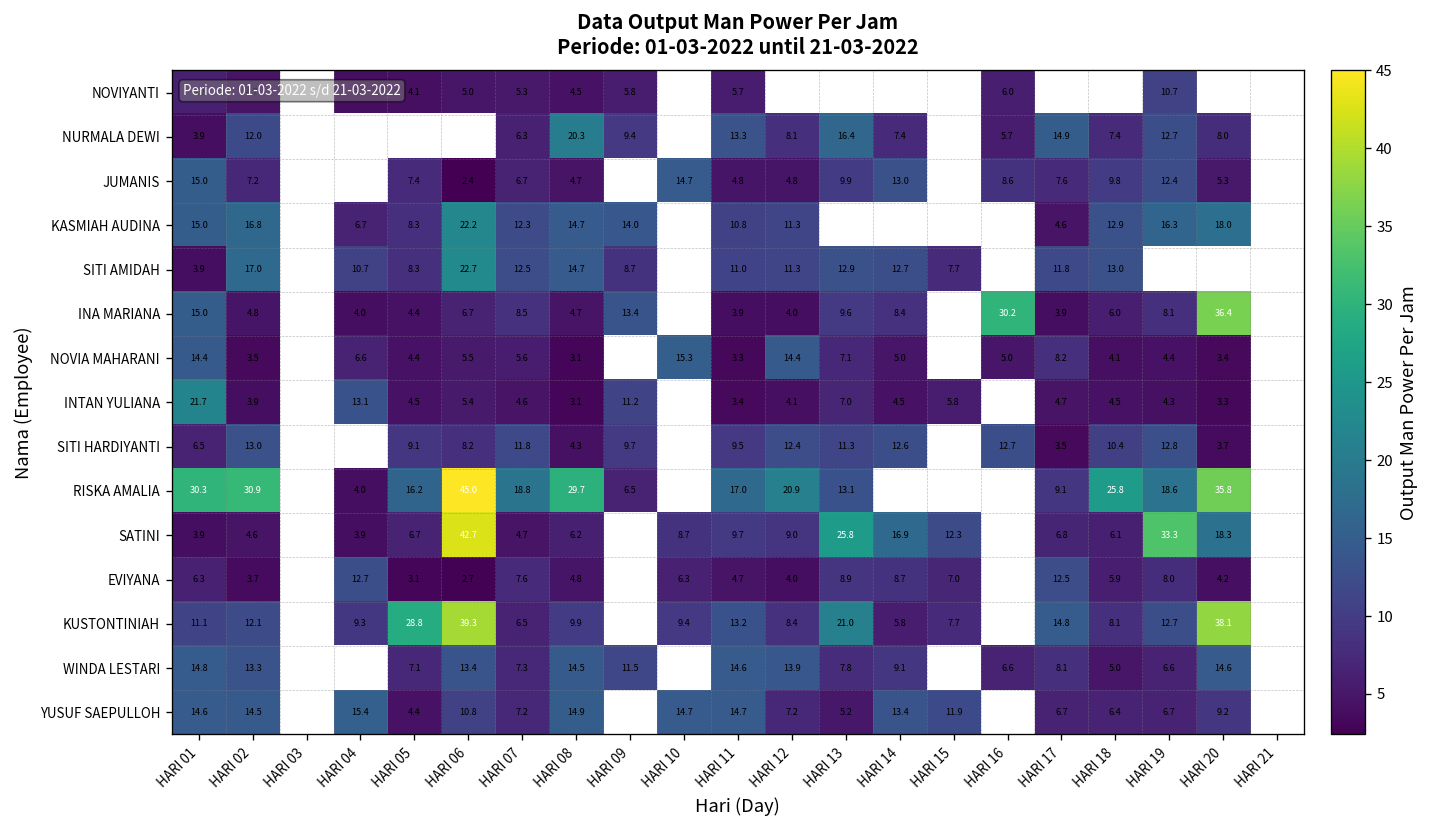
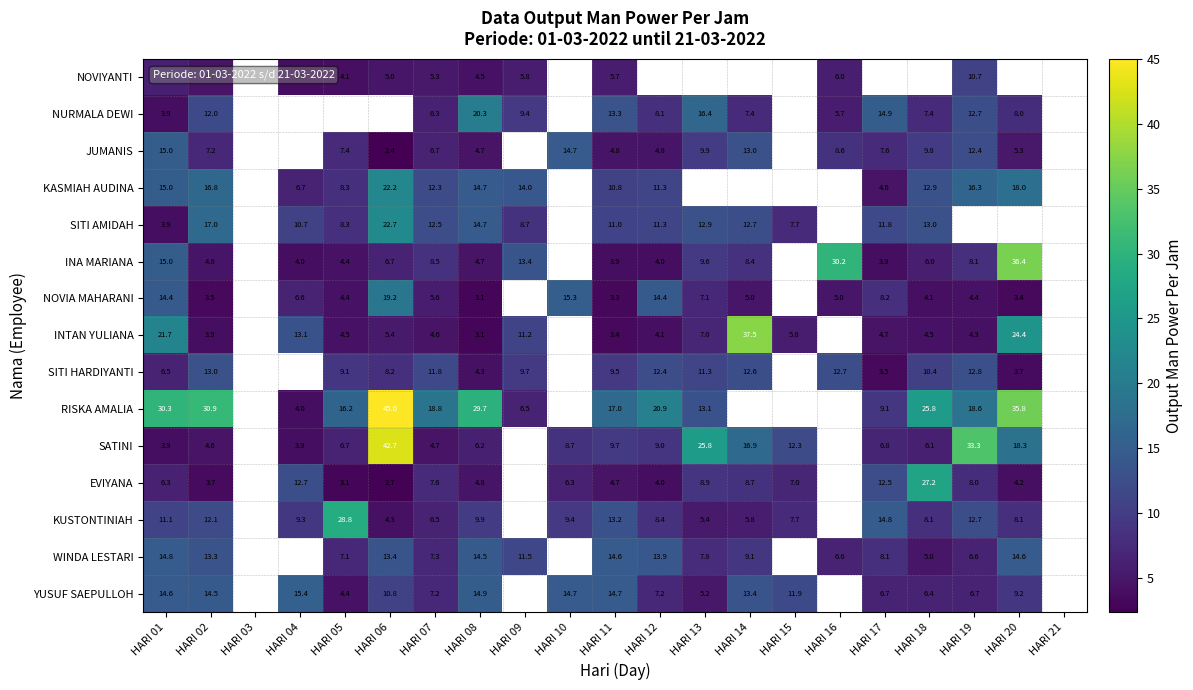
  {
    "NOVIA MAHARANI": {
      "HARI 01": 14.4,
      "HARI 02": 3.5,
      "HARI 04": 6.6,
      "HARI 05": 4.4,
-     "HARI 06": 5.5,
+     "HARI 06": 19.2,
      "HARI 07": 5.6,
      "HARI 08": 3.1,
      "HARI 10": 15.3,
      "HARI 11": 3.3,
      "HARI 12": 14.4,
      "HARI 13": 7.1,
      "HARI 14": 5.0,
      "HARI 16": 5.0,
      "HARI 17": 8.2,
      "HARI 18": 4.1,
      "HARI 19": 4.4,
      "HARI 20": 3.4
    },
    "INTAN YULIANA": {
      "HARI 01": 21.7,
      "HARI 02": 3.9,
      "HARI 04": 13.1,
      "HARI 05": 4.5,
      "HARI 06": 5.4,
      "HARI 07": 4.6,
      "HARI 08": 3.1,
      "HARI 09": 11.2,
      "HARI 11": 3.4,
      "HARI 12": 4.1,
      "HARI 13": 7.0,
-     "HARI 14": 4.5,
+     "HARI 14": 37.5,
      "HARI 15": 5.8,
      "HARI 17": 4.7,
      "HARI 18": 4.5,
      "HARI 19": 4.3,
-     "HARI 20": 3.3
+     "HARI 20": 24.4
    },
    "EVIYANA": {
      "HARI 01": 6.3,
      "HARI 02": 3.7,
      "HARI 04": 12.7,
      "HARI 05": 3.1,
      "HARI 06": 2.7,
      "HARI 07": 7.6,
      "HARI 08": 4.8,
      "HARI 10": 6.3,
      "HARI 11": 4.7,
      "HARI 12": 4.0,
      "HARI 13": 8.9,
      "HARI 14": 8.7,
      "HARI 15": 7.0,
      "HARI 17": 12.5,
-     "HARI 18": 5.9,
+     "HARI 18": 27.2,
      "HARI 19": 8.0,
      "HARI 20": 4.2
    },
    "KUSTONTINIAH": {
      "HARI 01": 11.1,
      "HARI 02": 12.1,
      "HARI 04": 9.3,
      "HARI 05": 28.8,
-     "HARI 06": 39.3,
+     "HARI 06": 4.3,
      "HARI 07": 6.5,
      "HARI 08": 9.9,
      "HARI 10": 9.4,
      "HARI 11": 13.2,
      "HARI 12": 8.4,
-     "HARI 13": 21.0,
+     "HARI 13": 5.4,
      "HARI 14": 5.8,
      "HARI 15": 7.7,
      "HARI 17": 14.8,
      "HARI 18": 8.1,
      "HARI 19": 12.7,
-     "HARI 20": 38.1
+     "HARI 20": 8.1
    }
  }
